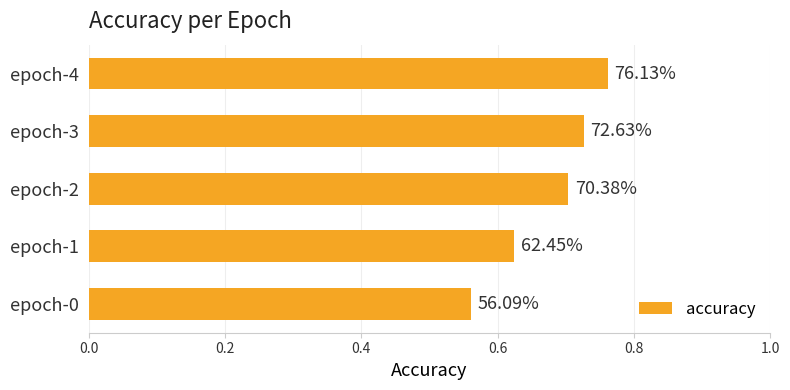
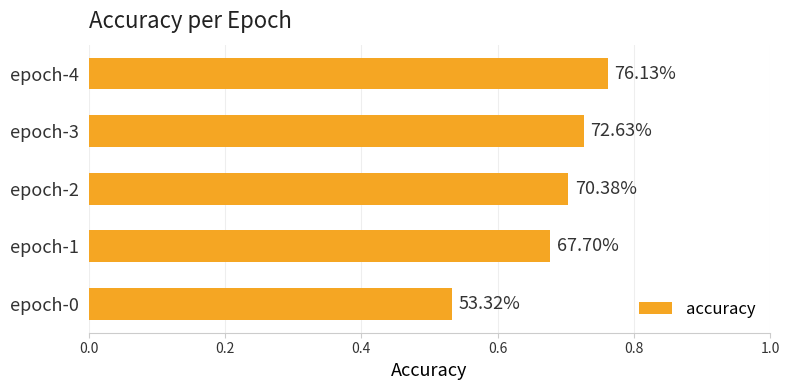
  {
    "epoch-4": "76.13%",
    "epoch-3": "72.63%",
    "epoch-2": "70.38%",
-   "epoch-1": "62.45%",
-   "epoch-0": "56.09%"
+   "epoch-1": "67.70%",
+   "epoch-0": "53.32%"
  }
